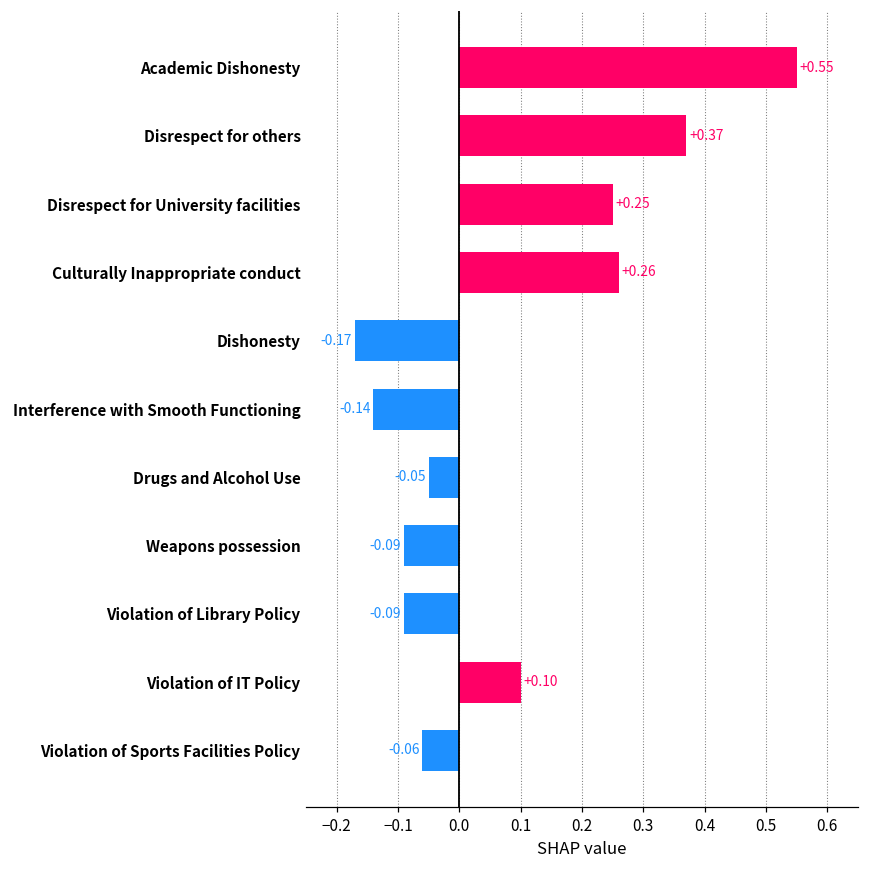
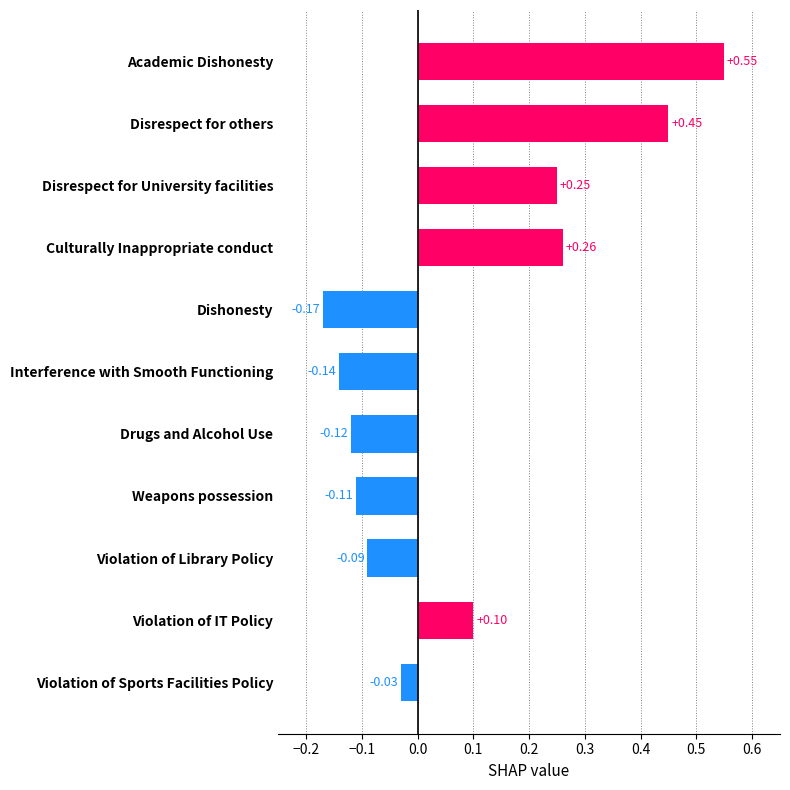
  {
    "Academic Dishonesty": "+0.55",
-   "Disrespect for others": "+0.37",
+   "Disrespect for others": "+0.45",
    "Disrespect for University facilities": "+0.25",
    "Culturally Inappropriate conduct": "+0.26",
    "Dishonesty": "-0.17",
    "Interference with Smooth Functioning": "-0.14",
-   "Drugs and Alcohol Use": "-0.05",
-   "Weapons possession": "-0.09",
+   "Drugs and Alcohol Use": "-0.12",
+   "Weapons possession": "-0.11",
    "Violation of Library Policy": "-0.09",
    "Violation of IT Policy": "+0.10",
-   "Violation of Sports Facilities Policy": "-0.06"
+   "Violation of Sports Facilities Policy": "-0.03"
  }
